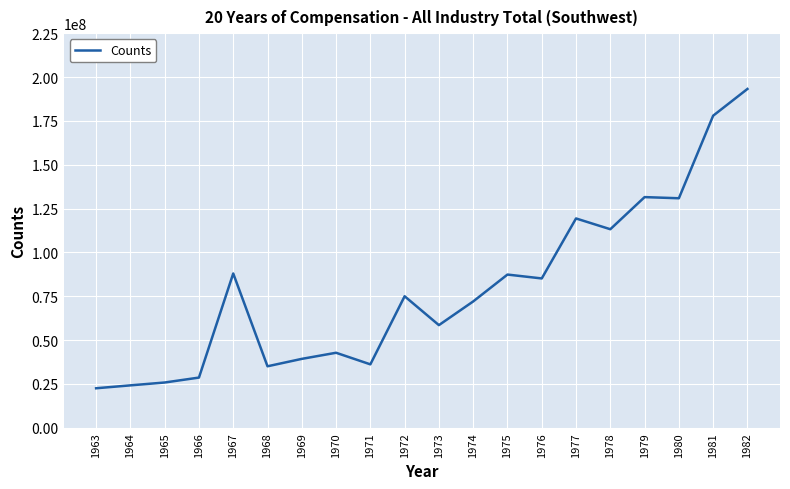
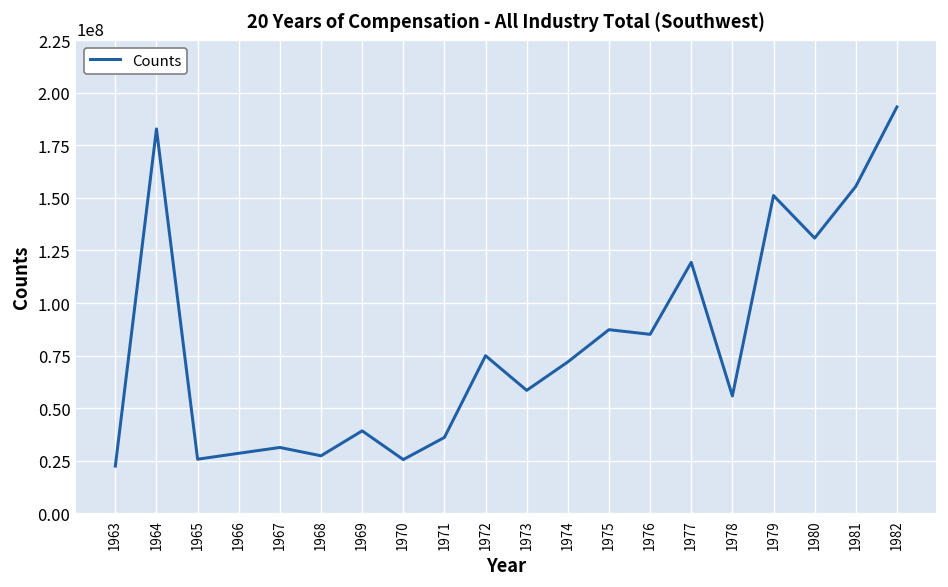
  {
    "1963": 22000000,
-   "1964": 24000000,
+   "1964": 183000000,
    "1965": 26000000,
    "1966": 29000000,
-   "1967": 88000000,
-   "1968": 35000000,
+   "1967": 31000000,
+   "1968": 27000000,
    "1969": 39000000,
-   "1970": 43000000,
+   "1970": 26000000,
    "1971": 36000000,
    "1972": 75000000,
    "1973": 59000000,
    "1974": 72000000,
    "1975": 87000000,
    "1976": 85000000,
    "1977": 119000000,
-   "1978": 113000000,
-   "1979": 132000000,
+   "1978": 56000000,
+   "1979": 151000000,
    "1980": 131000000,
-   "1981": 178000000,
+   "1981": 155000000,
    "1982": 193000000
  }
